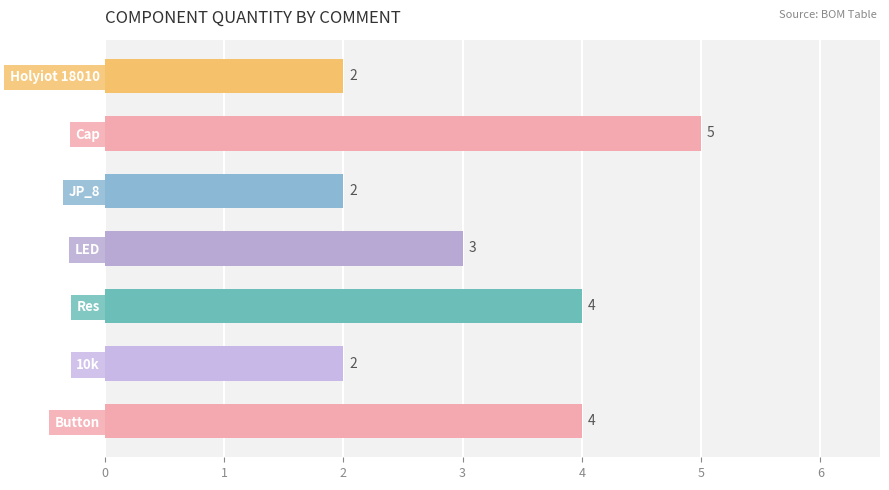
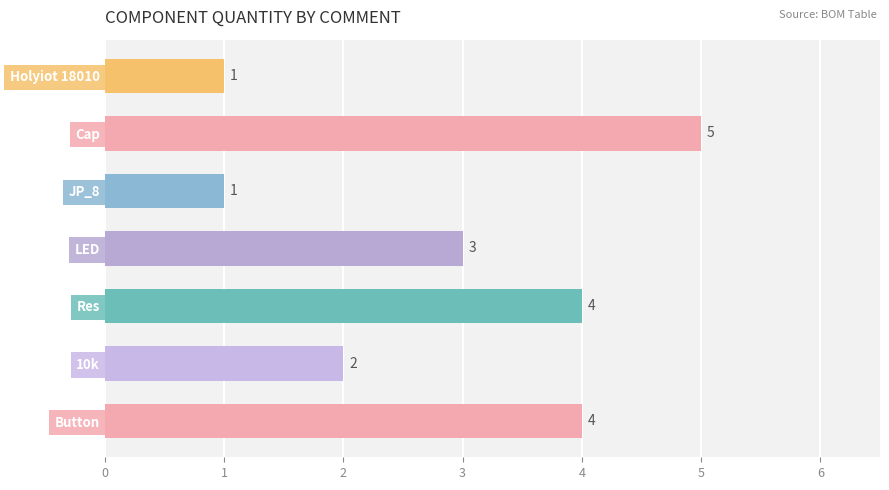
  {
-   "Holyiot 18010": 2,
+   "Holyiot 18010": 1,
    "Cap": 5,
-   "JP_8": 2,
+   "JP_8": 1,
    "LED": 3,
    "Res": 4,
    "10k": 2,
    "Button": 4
  }
